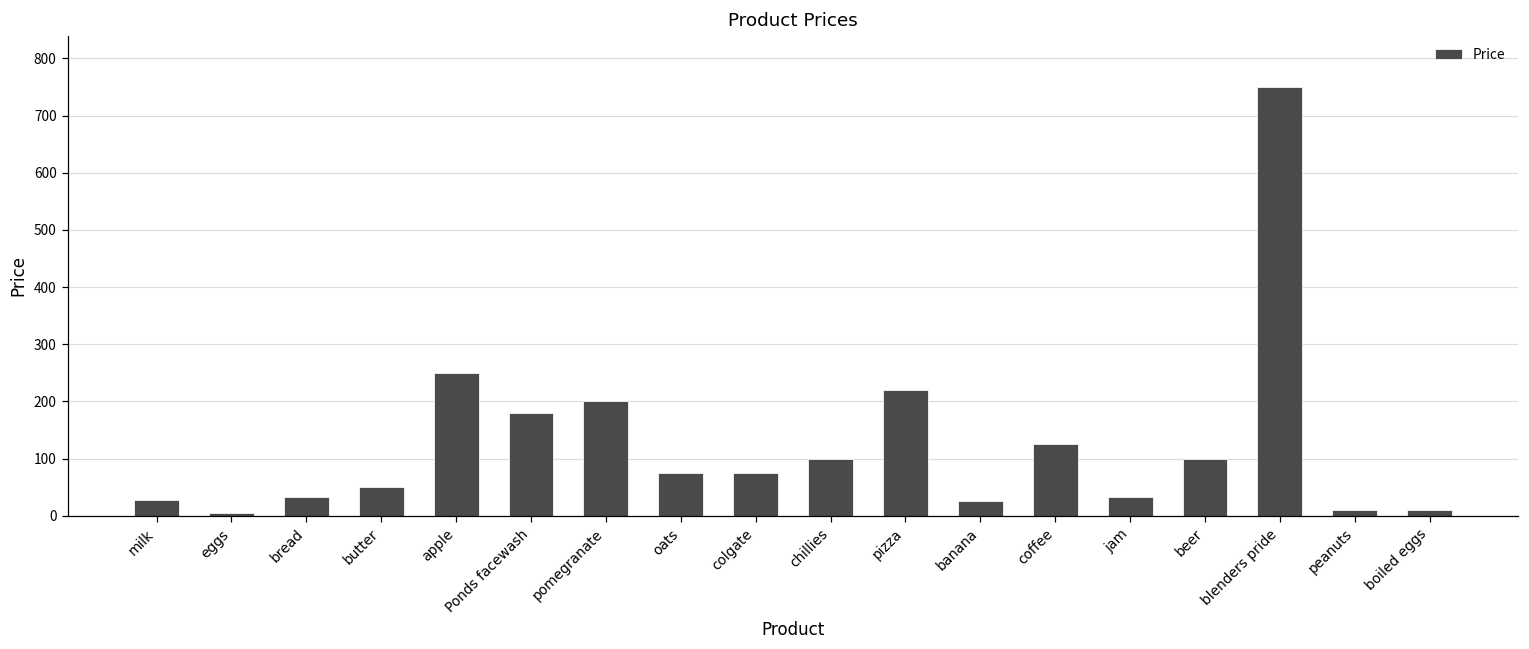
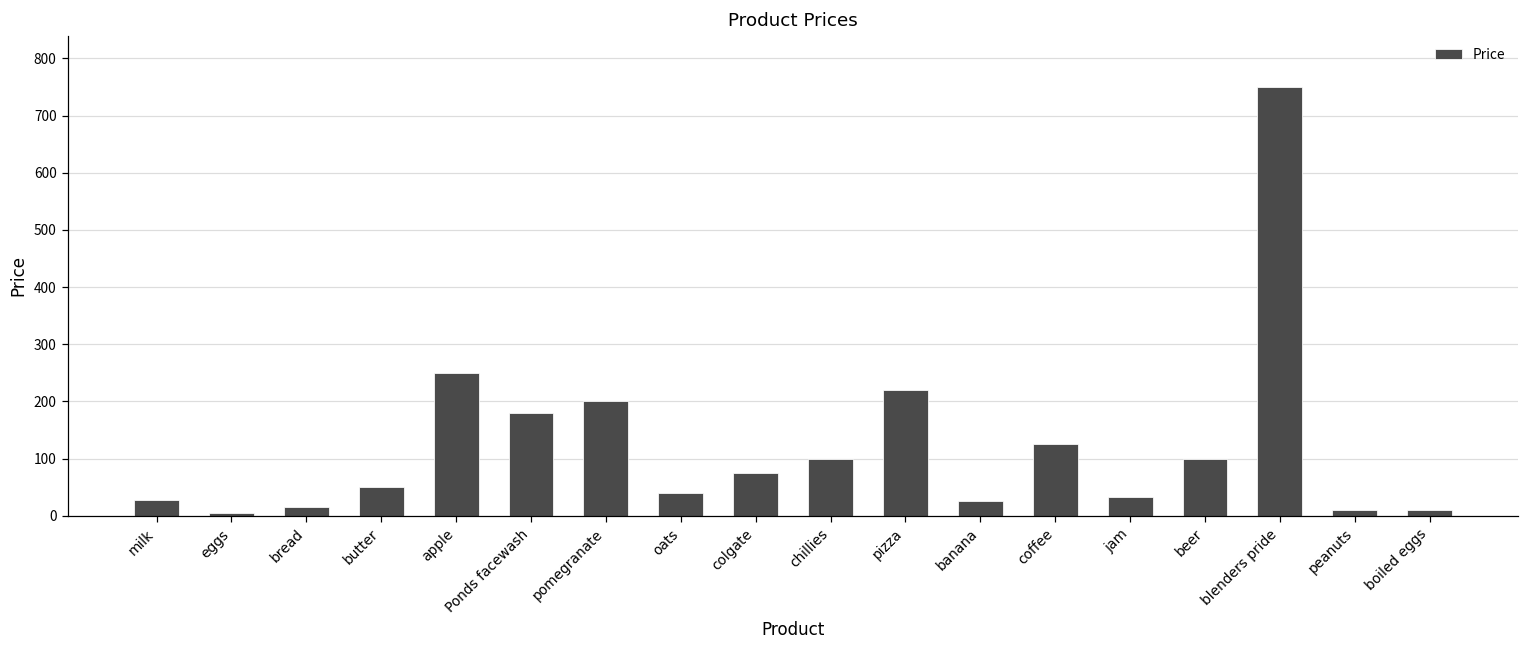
  {
    "milk": 30,
    "eggs": 10,
-   "bread": 30,
+   "bread": 20,
    "butter": 50,
    "apple": 250,
    "Ponds facewash": 180,
    "pomegranate": 200,
-   "oats": 80,
+   "oats": 40,
    "colgate": 80,
    "chillies": 100,
    "pizza": 220,
    "banana": 30,
    "coffee": 130,
    "jam": 30,
    "beer": 100,
    "blenders pride": 750,
    "peanuts": 10,
    "boiled eggs": 10
  }
